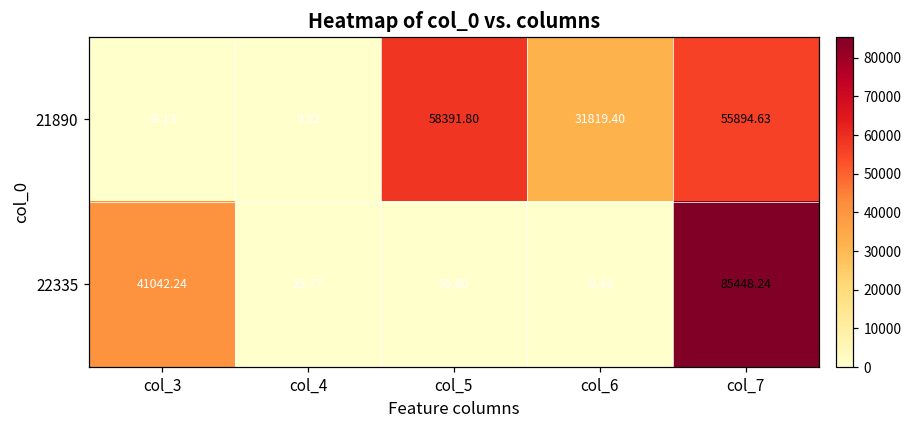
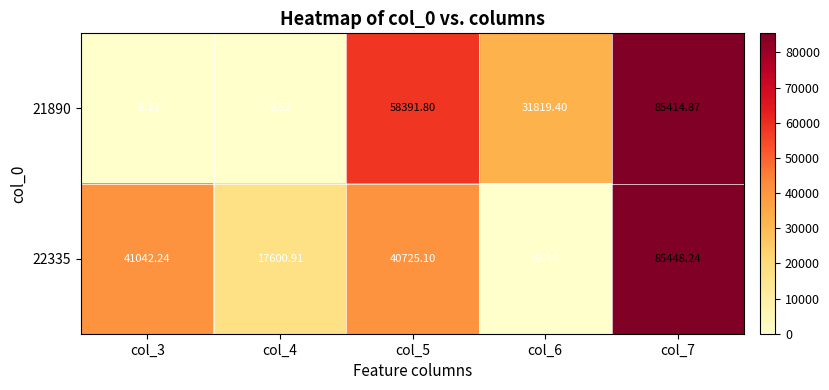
  {
    "21890": {
      "col_3": -8.13,
      "col_4": 9.52,
      "col_5": 58391.80,
      "col_6": 31819.40,
-     "col_7": 55894.63
+     "col_7": 85414.87
    },
    "22335": {
      "col_3": 41042.24,
-     "col_4": 22.77,
-     "col_5": 55.80,
+     "col_4": 17600.91,
+     "col_5": 40725.10,
      "col_6": -9.44,
      "col_7": 85448.24
    }
  }
